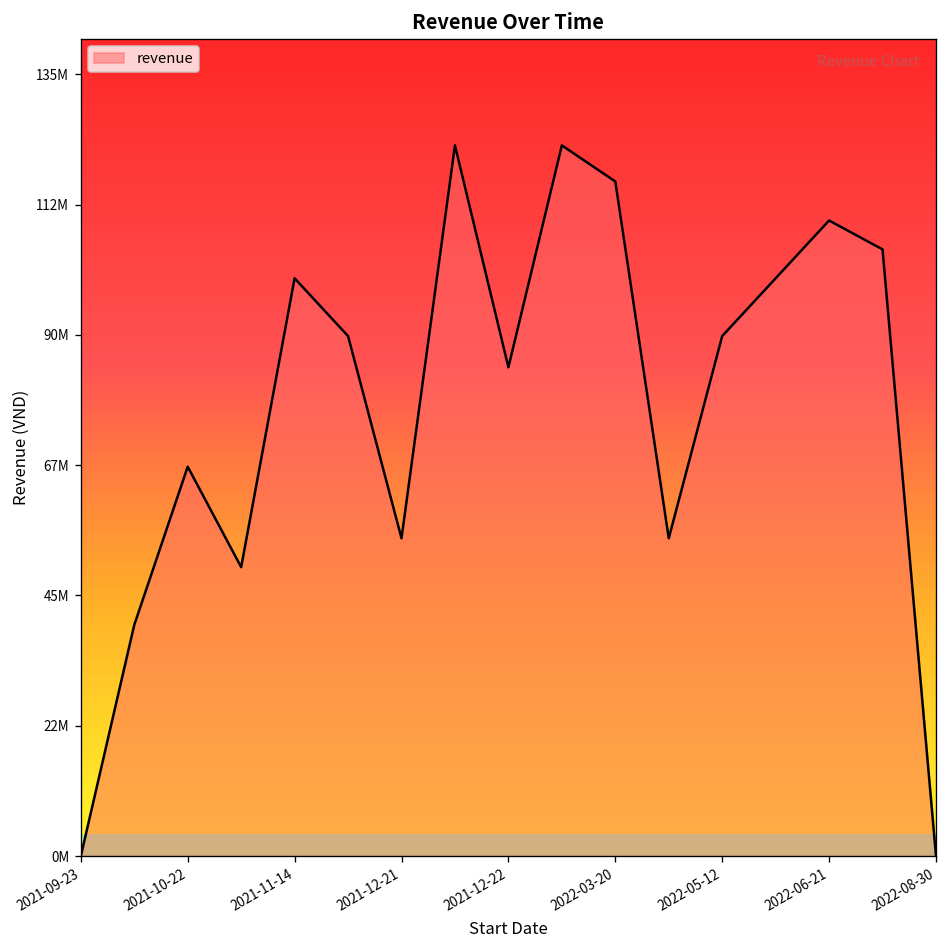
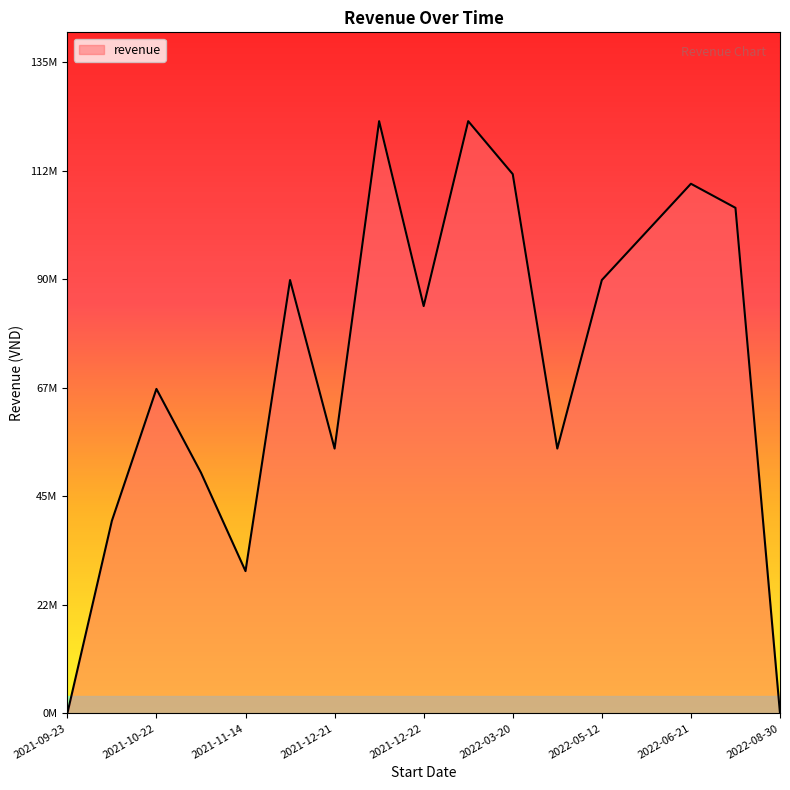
  {
    "2021-10-22": 67000000,
-   "2021-11-14": 100000000,
+   "2021-11-14": 30000000,
    "2021-12-22": 85000000,
-   "2022-03-20": 117000000,
+   "2022-03-20": 112000000,
    "2022-05-12": 90000000
  }
